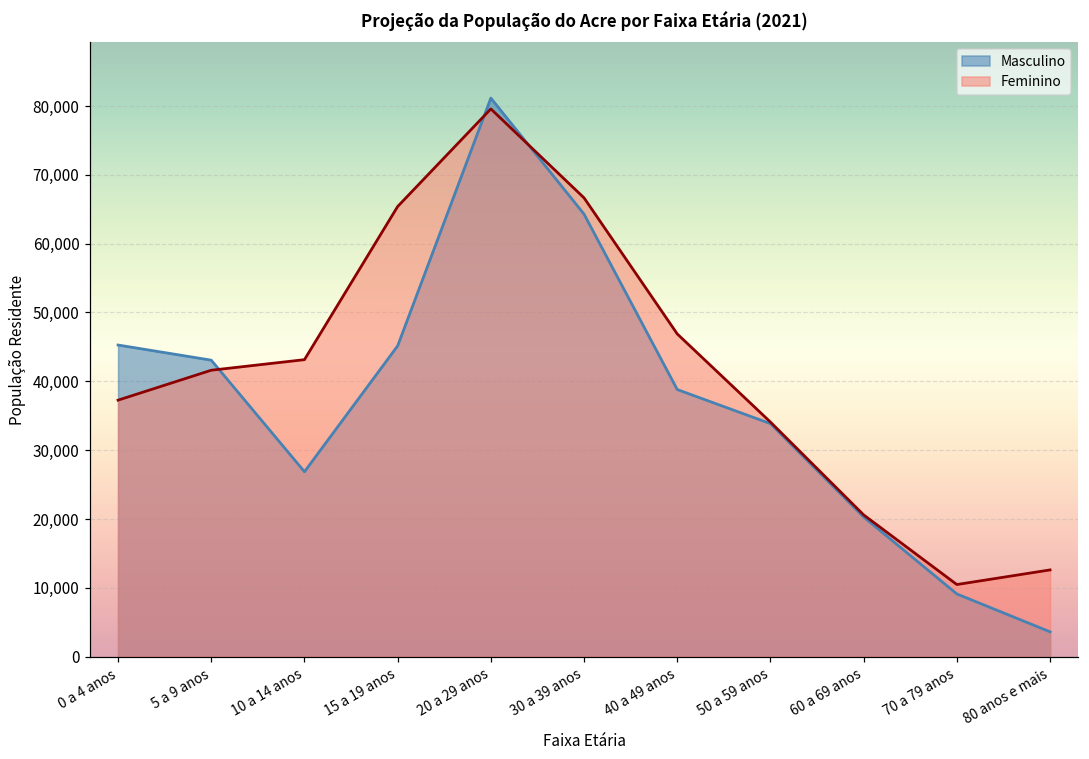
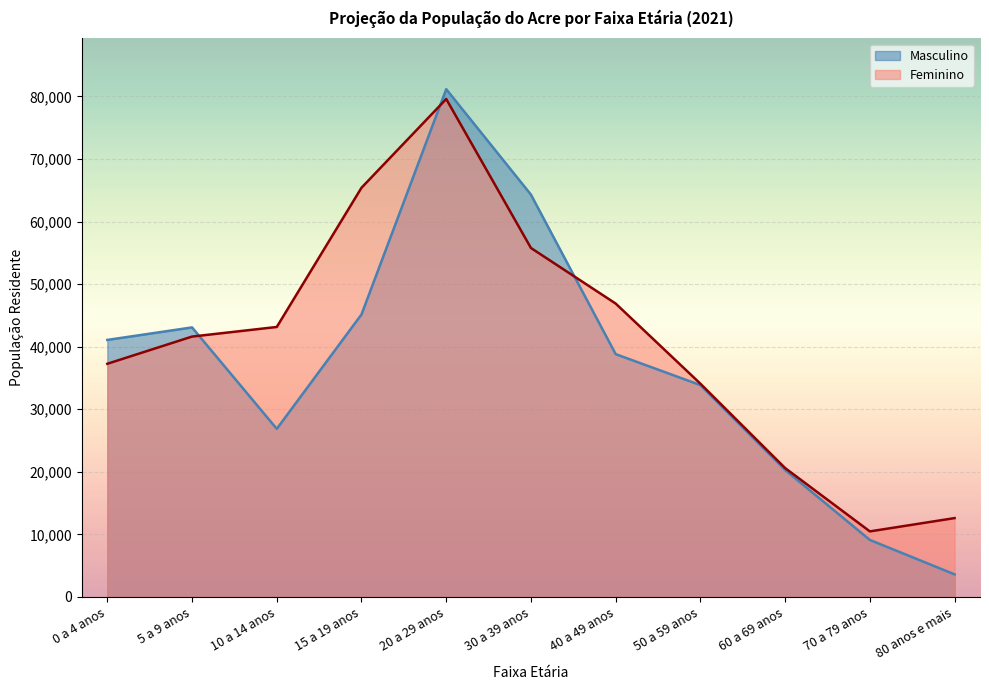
  {
    "Masculino": {
-     "0 a 4 anos": "45,000",
+     "0 a 4 anos": "41,000",
      "5 a 9 anos": "43,000",
      "10 a 14 anos": "27,000",
      "15 a 19 anos": "45,000",
      "20 a 29 anos": "81,000",
      "30 a 39 anos": "64,000",
      "40 a 49 anos": "39,000",
      "70 a 79 anos": "9,000",
      "80 anos e mais": "4,000"
    },
    "Feminino": {
      "0 a 4 anos": "37,000",
      "5 a 9 anos": "42,000",
      "10 a 14 anos": "43,000",
      "15 a 19 anos": "65,000",
      "20 a 29 anos": "80,000",
-     "30 a 39 anos": "67,000",
+     "30 a 39 anos": "56,000",
      "40 a 49 anos": "47,000",
      "70 a 79 anos": "10,000",
      "80 anos e mais": "13,000"
    }
  }
